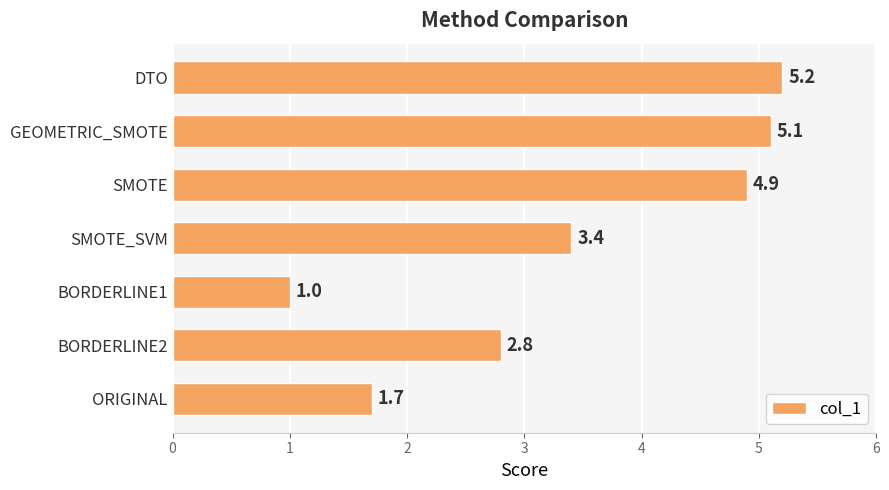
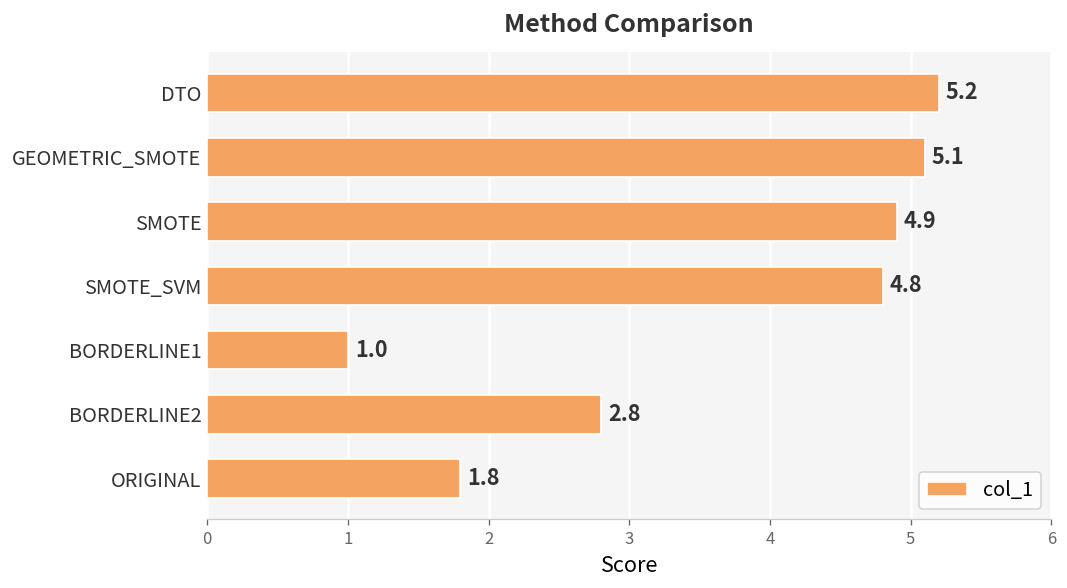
  {
    "DTO": 5.2,
    "GEOMETRIC_SMOTE": 5.1,
    "SMOTE": 4.9,
-   "SMOTE_SVM": 3.4,
+   "SMOTE_SVM": 4.8,
    "BORDERLINE1": 1.0,
    "BORDERLINE2": 2.8,
-   "ORIGINAL": 1.7
+   "ORIGINAL": 1.8
  }
